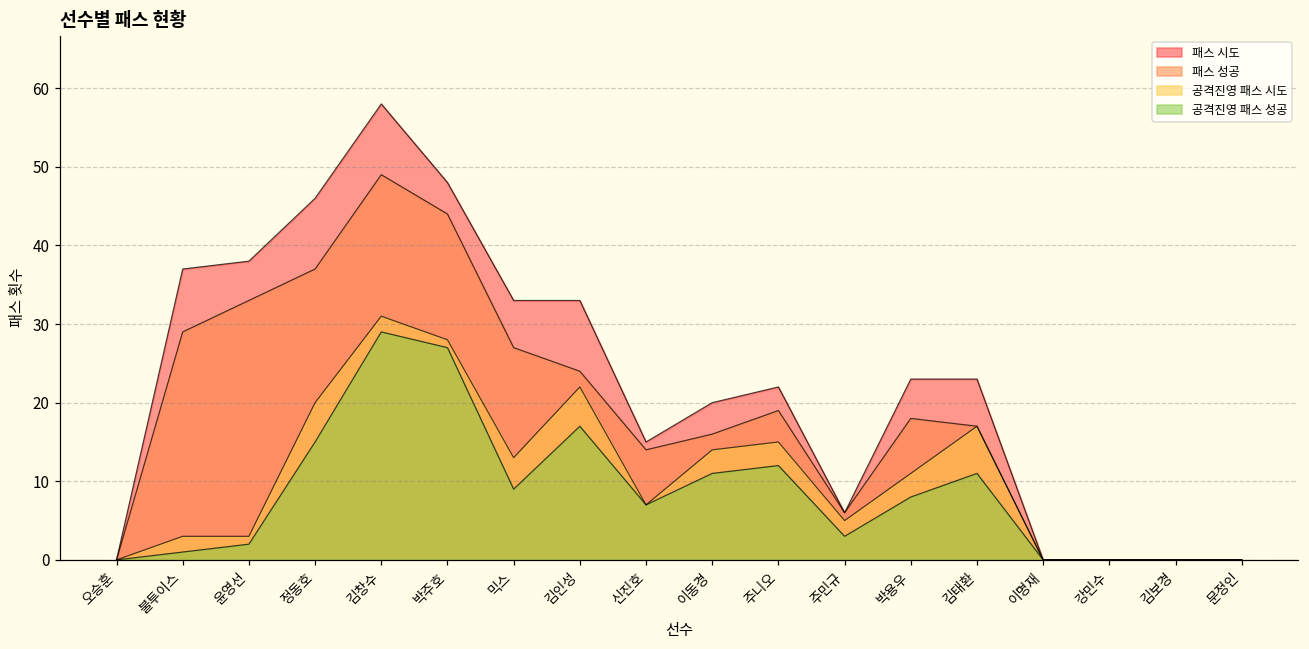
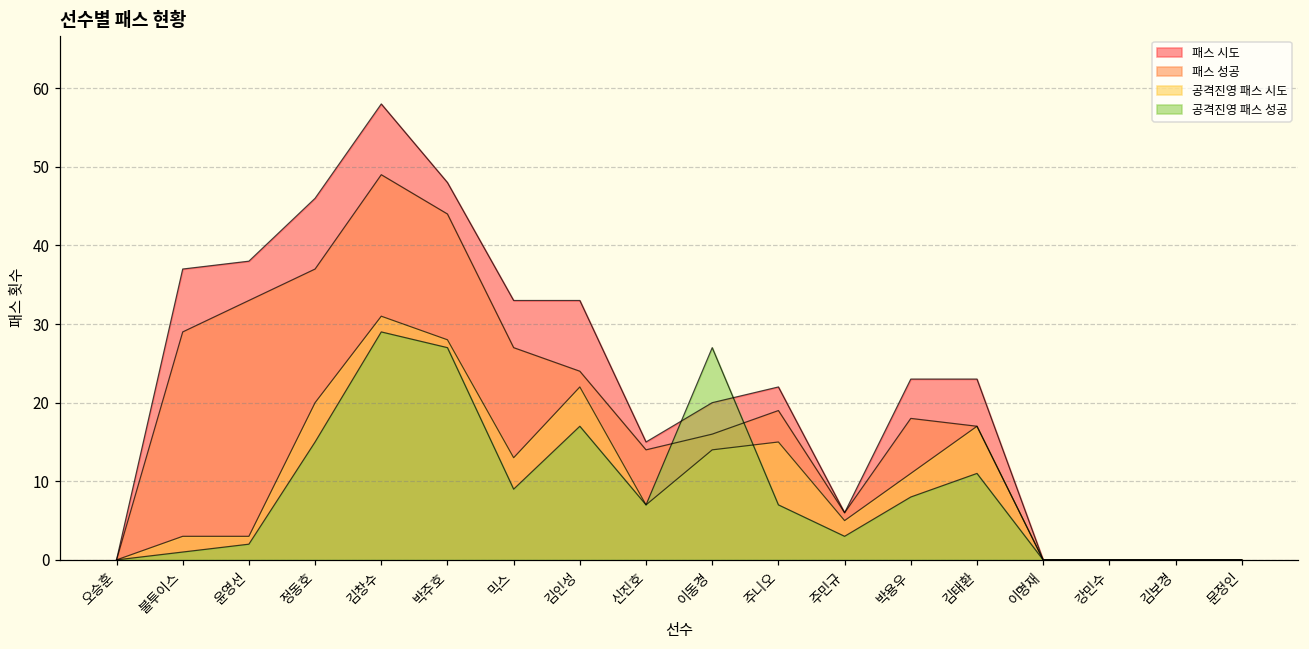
  {
    "공격진영 패스 성공": {
      "불투이스": 1,
      "윤영선": 2,
      "정동호": 15,
      "김창수": 29,
      "박주호": 27,
      "믹스": 9,
      "김인성": 17,
-     "이동경": 11,
-     "주니오": 12,
+     "이동경": 27,
+     "주니오": 7,
      "주민규": 3,
      "박용우": 8,
      "김태환": 11
    }
  }
